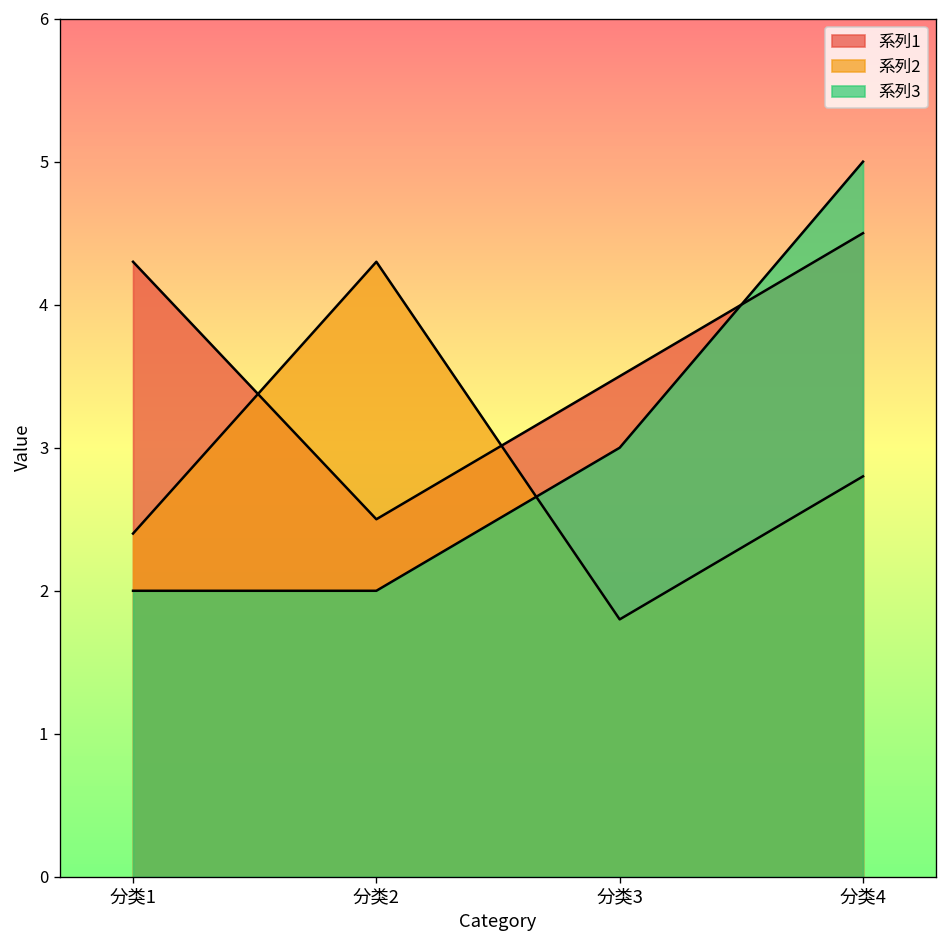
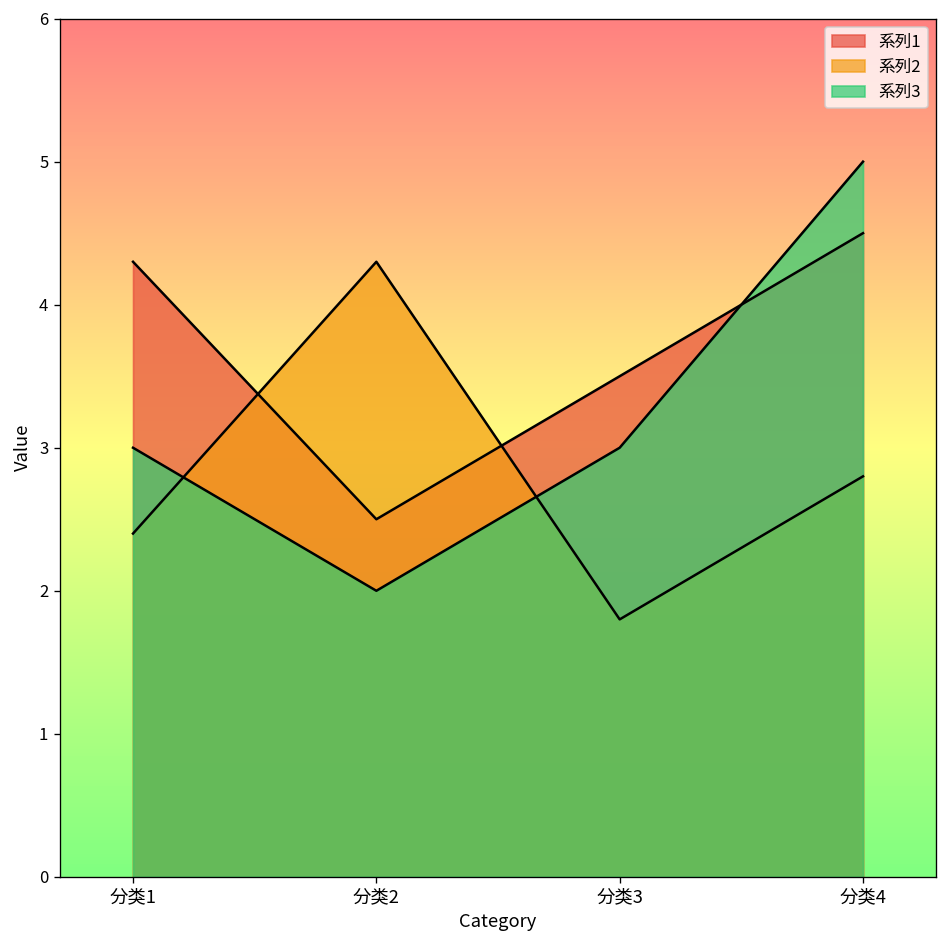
  {
    "系列1": {
      "分类1": 4.30,
      "分类2": 2.50,
      "分类3": 3.50,
      "分类4": 4.50
    },
    "系列2": {
      "分类1": 2.40,
      "分类2": 4.30,
      "分类3": 1.80,
      "分类4": 2.80
    },
    "系列3": {
-     "分类1": 2,
+     "分类1": 3,
      "分类2": 2,
      "分类3": 3,
      "分类4": 5
    }
  }
